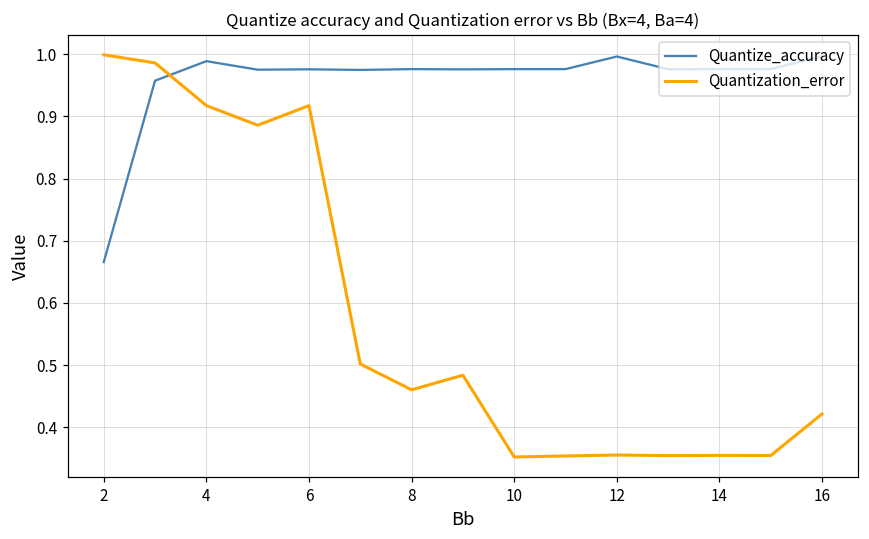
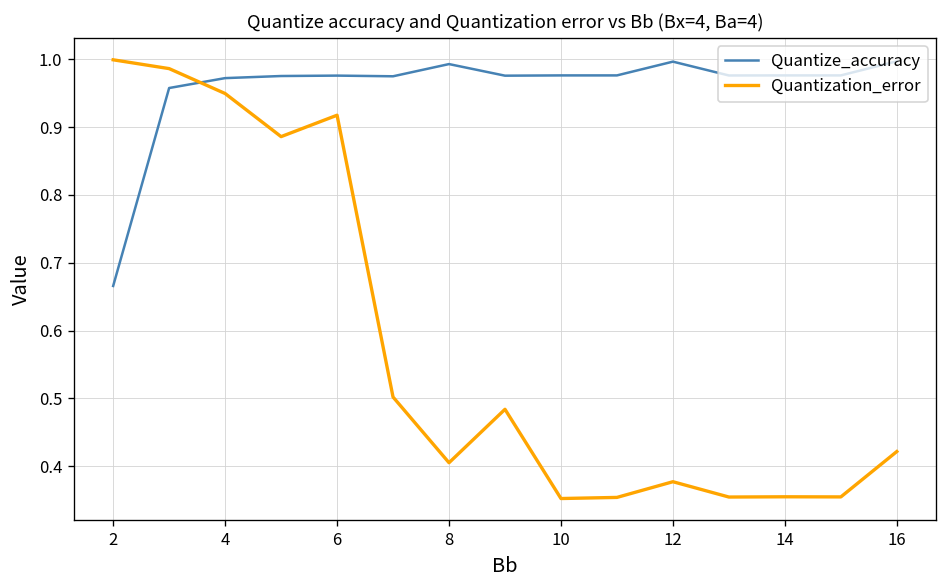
  {
    "Quantize_accuracy": {
      "2": 0.67,
-     "4": 0.99,
+     "4": 0.97,
      "6": 0.98,
-     "8": 0.98,
+     "8": 0.99,
      "10": 0.98,
      "12": 1.00
    },
    "Quantization_error": {
      "2": 1.00,
-     "4": 0.92,
+     "4": 0.95,
      "6": 0.92,
-     "8": 0.46,
+     "8": 0.41,
      "10": 0.35,
-     "12": 0.36,
+     "12": 0.38,
      "14": 0.35,
      "16": 0.42
    }
  }
